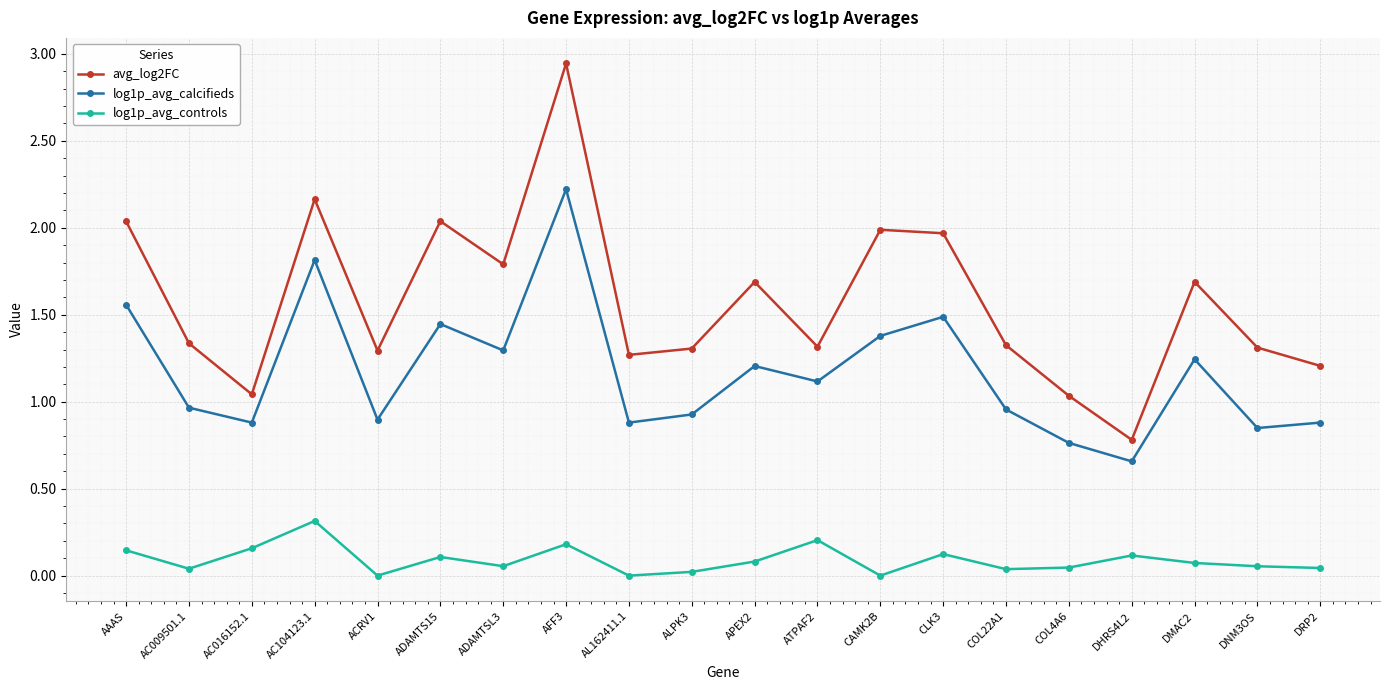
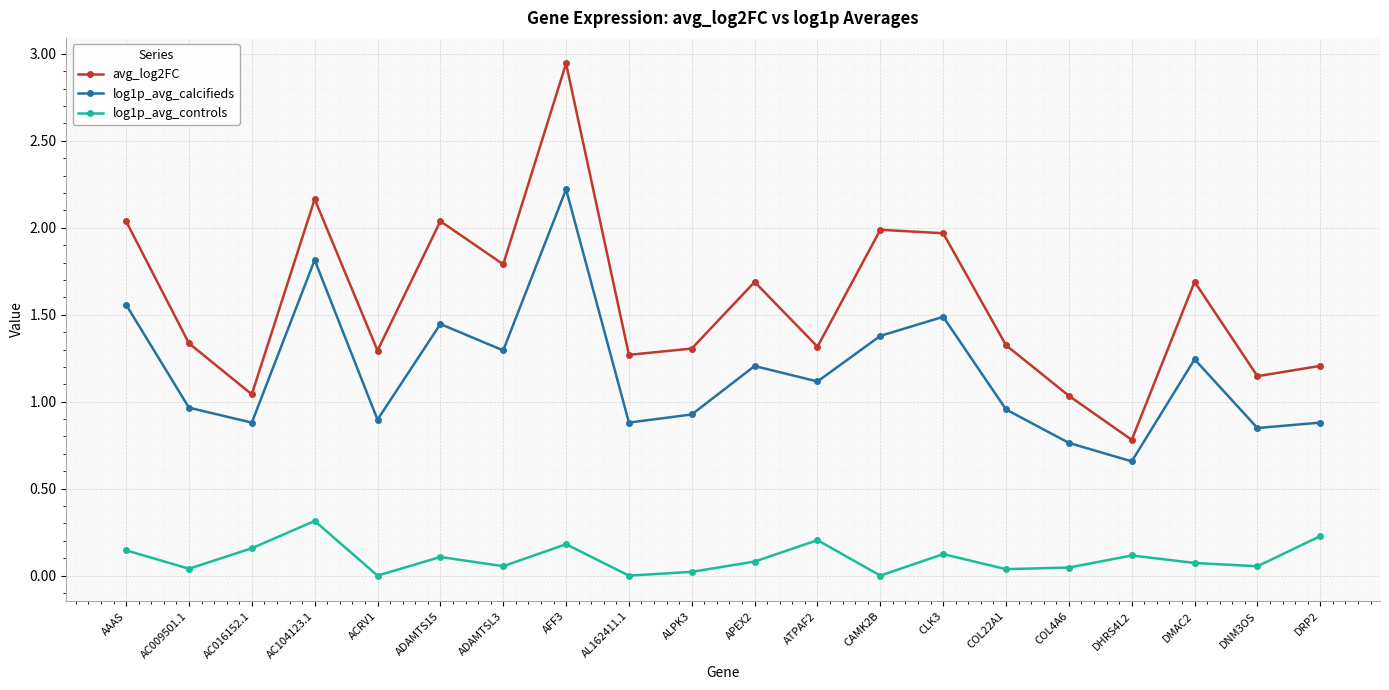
  {
    "avg_log2FC": {
      "AAAS": 2.04,
      "AC009501.1": 1.34,
      "AC016152.1": 1.04,
      "AC104123.1": 2.16,
      "ACRV1": 1.29,
      "ADAMTS15": 2.04,
      "ADAMTSL3": 1.79,
      "AFF3": 2.94,
      "AL162411.1": 1.27,
      "ALPK3": 1.31,
      "APEX2": 1.69,
      "ATPAF2": 1.32,
      "CAMK2B": 1.99,
      "CLK3": 1.97,
      "COL22A1": 1.32,
      "COL4A6": 1.03,
      "DHRS4L2": 0.78,
      "DMAC2": 1.69,
-     "DNM3OS": 1.31,
+     "DNM3OS": 1.15,
      "DRP2": 1.21
    },
    "log1p_avg_calcifieds": {
      "AAAS": 1.56,
      "AC009501.1": 0.97,
      "AC016152.1": 0.88,
      "AC104123.1": 1.81,
      "ACRV1": 0.90,
      "ADAMTS15": 1.45,
      "ADAMTSL3": 1.30,
      "AFF3": 2.22,
      "AL162411.1": 0.88,
      "ALPK3": 0.93,
      "APEX2": 1.21,
      "ATPAF2": 1.12,
      "CAMK2B": 1.38,
      "CLK3": 1.49,
      "COL22A1": 0.96,
      "COL4A6": 0.76,
      "DHRS4L2": 0.66,
      "DMAC2": 1.24,
      "DNM3OS": 0.85,
      "DRP2": 0.88
    },
    "log1p_avg_controls": {
      "AAAS": 0.15,
      "AC009501.1": 0.04,
      "AC016152.1": 0.16,
      "AC104123.1": 0.31,
      "ACRV1": 0.00,
      "ADAMTS15": 0.11,
      "ADAMTSL3": 0.05,
      "AFF3": 0.18,
      "AL162411.1": 0.00,
      "ALPK3": 0.02,
      "APEX2": 0.08,
      "ATPAF2": 0.20,
      "CAMK2B": 0.00,
      "CLK3": 0.12,
      "COL22A1": 0.04,
      "COL4A6": 0.05,
      "DHRS4L2": 0.12,
      "DMAC2": 0.07,
      "DNM3OS": 0.05,
-     "DRP2": 0.04
+     "DRP2": 0.23
    }
  }
